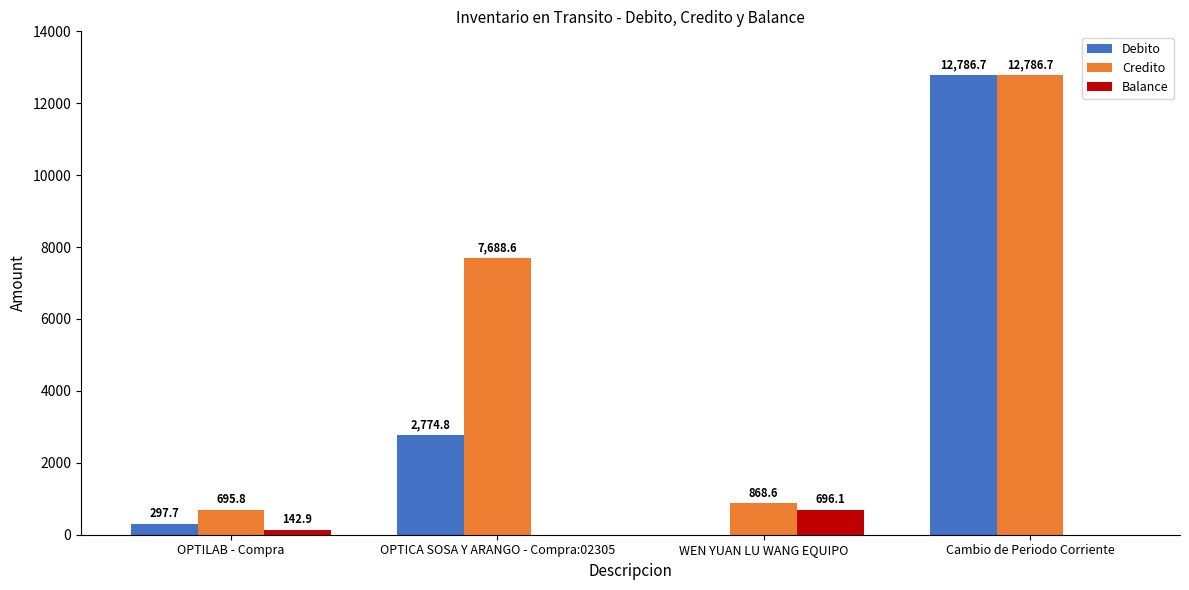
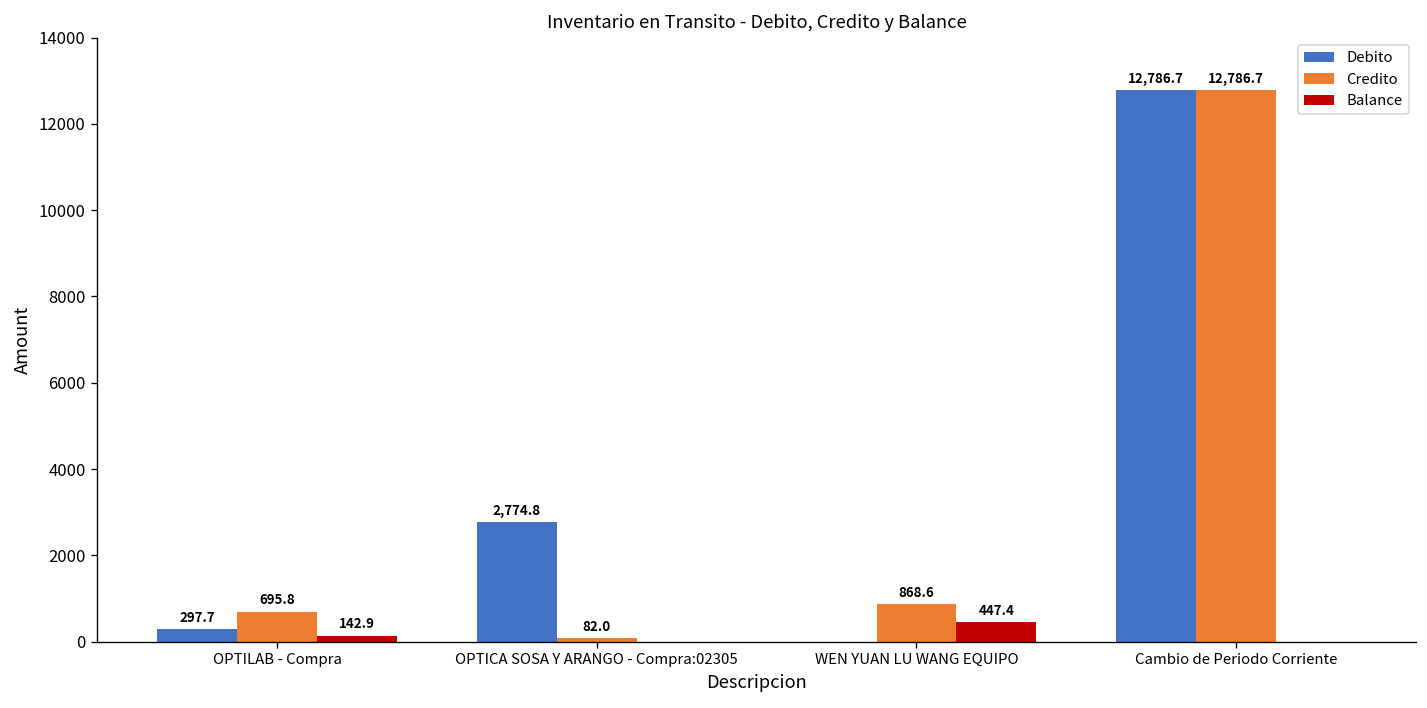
  {
    "Debito": {
      "OPTILAB - Compra": "297.7",
      "OPTICA SOSA Y ARANGO - Compra:02305": "2,774.8",
      "Cambio de Periodo Corriente": "12,786.7"
    },
    "Credito": {
      "OPTILAB - Compra": "695.8",
-     "OPTICA SOSA Y ARANGO - Compra:02305": "7,688.6",
+     "OPTICA SOSA Y ARANGO - Compra:02305": "82.0",
      "WEN YUAN LU WANG EQUIPO": "868.6",
      "Cambio de Periodo Corriente": "12,786.7"
    },
    "Balance": {
      "OPTILAB - Compra": "142.9",
-     "WEN YUAN LU WANG EQUIPO": "696.1"
+     "WEN YUAN LU WANG EQUIPO": "447.4"
    }
  }
